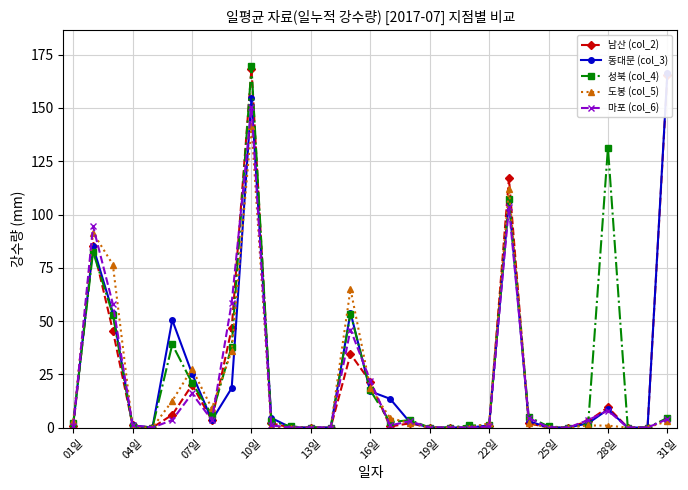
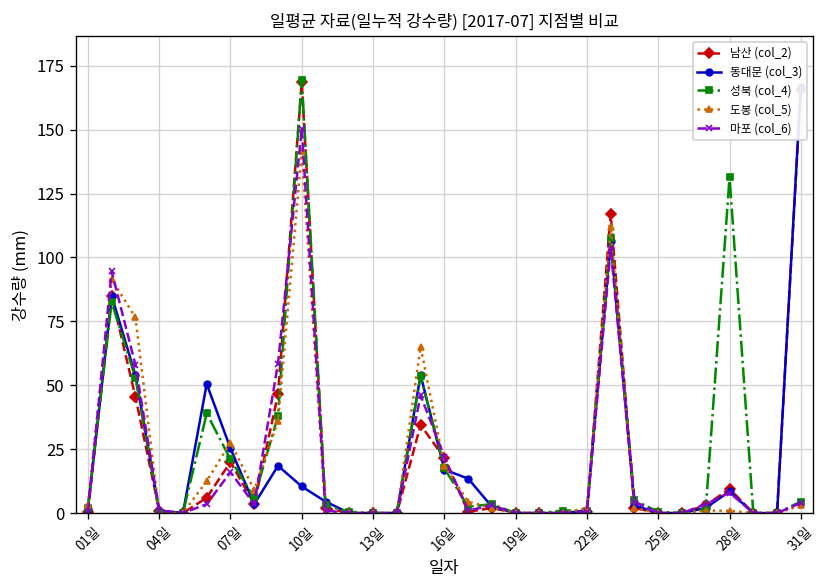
  {
    "동대문 (col_3)": {
      "07일": 25,
-     "10일": 155
+     "10일": 10
    },
    "성북 (col_4)": {
      "28일": 131
    },
    "도봉 (col_5)": {
      "07일": 28,
      "10일": 142,
      "28일": 1
    },
    "마포 (col_6)": {
      "07일": 16,
      "10일": 150
    }
  }
